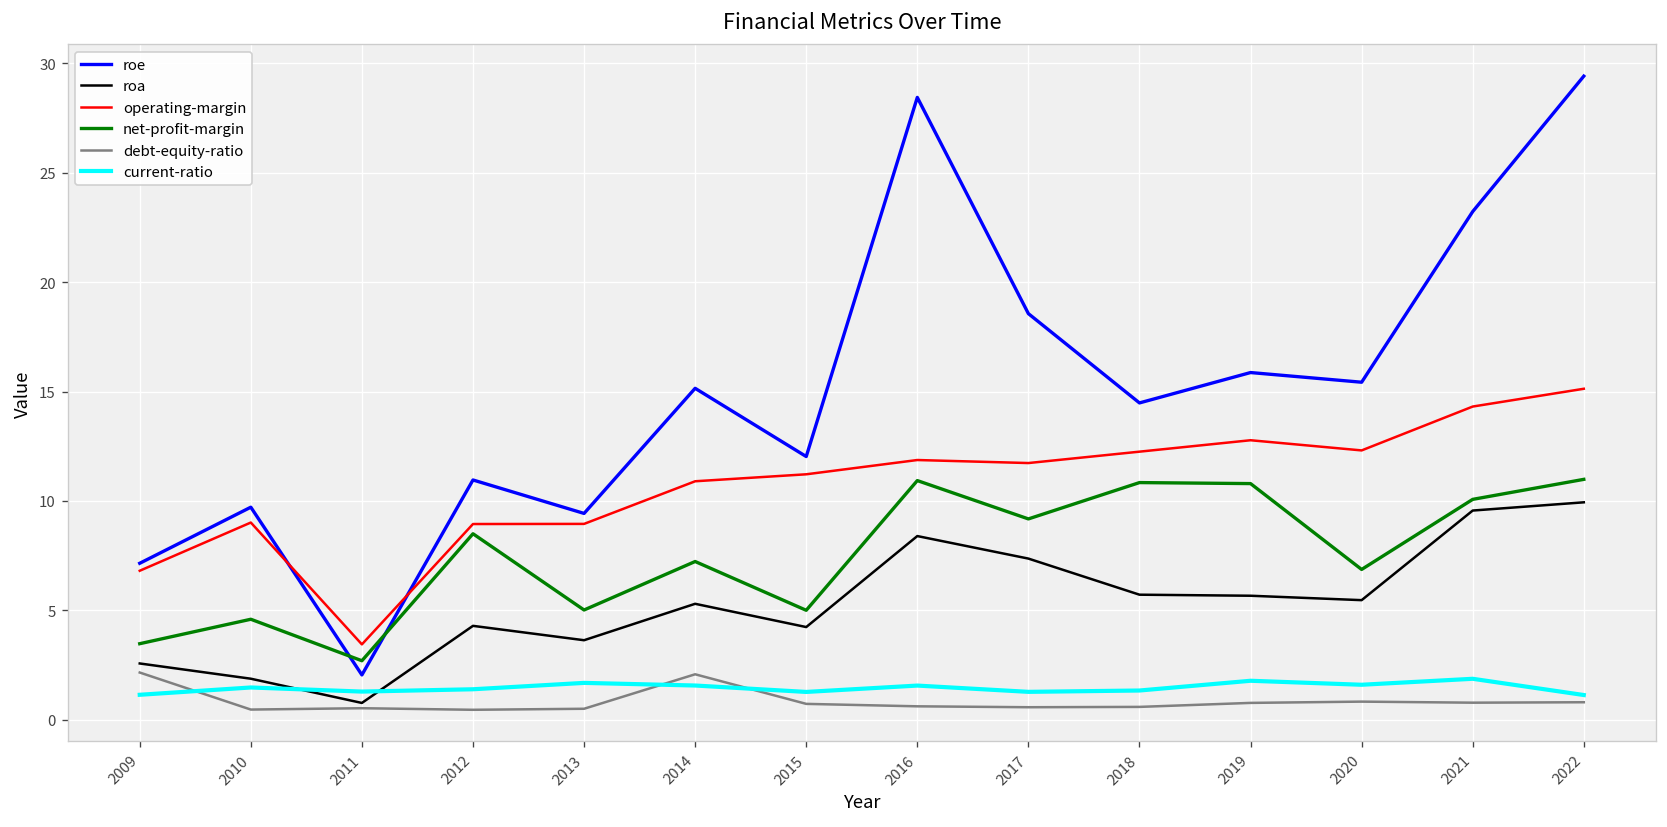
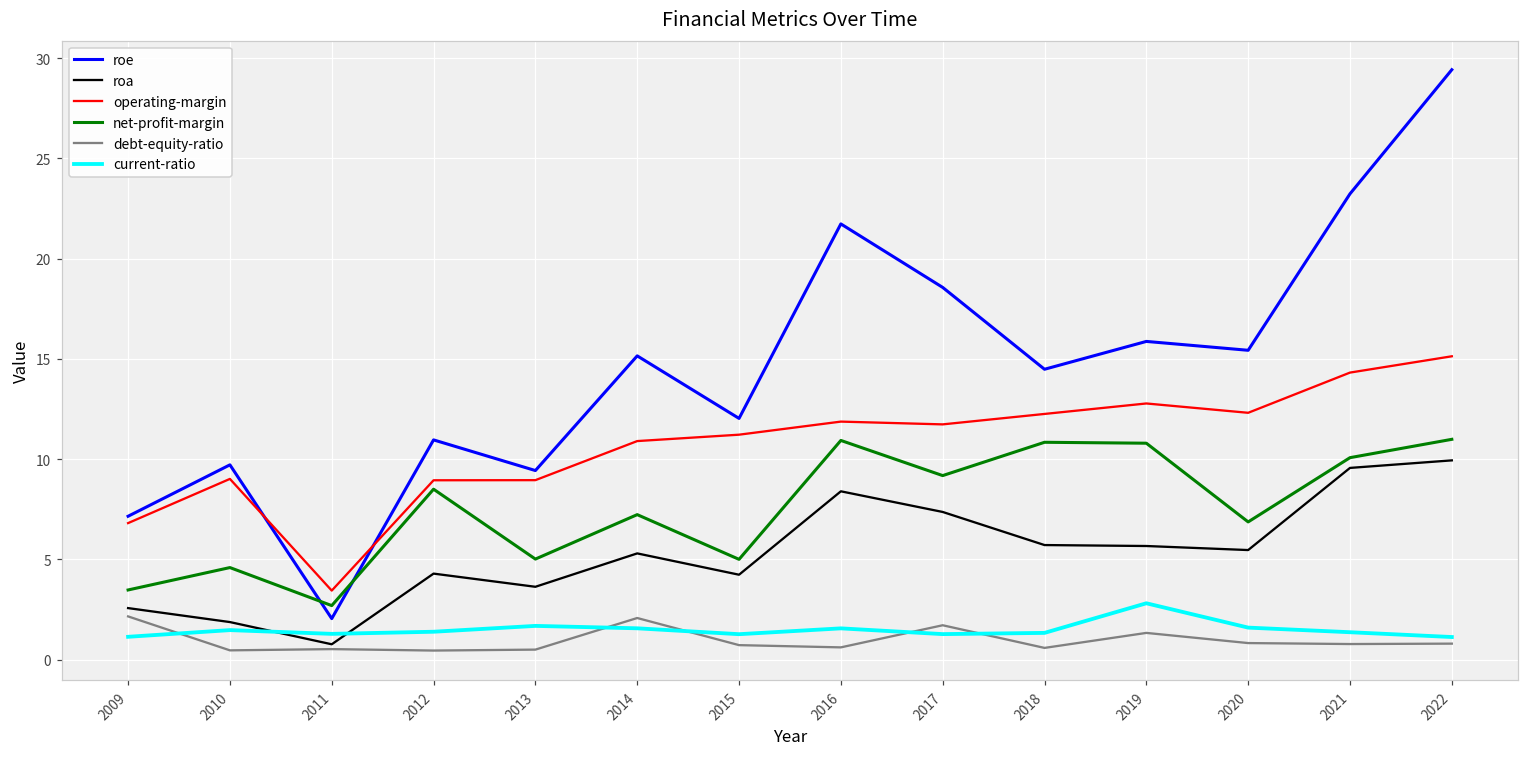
  {
    "roe": {
      "2009": 7.1,
      "2010": 9.7,
      "2011": 2.0,
      "2012": 11.0,
      "2013": 9.4,
      "2014": 15.1,
      "2015": 12.0,
-     "2016": 28.4,
+     "2016": 21.7,
      "2017": 18.6,
      "2018": 14.5,
      "2019": 15.9,
      "2020": 15.4,
      "2021": 23.2,
      "2022": 29.4
    },
    "roa": {
      "2009": 2.6,
      "2010": 1.9,
      "2011": 0.8,
      "2012": 4.3,
      "2013": 3.6,
      "2014": 5.3,
      "2015": 4.2,
      "2016": 8.4,
      "2017": 7.4,
      "2018": 5.7,
      "2019": 5.7,
      "2020": 5.5,
      "2021": 9.6,
      "2022": 9.9
    },
    "operating-margin": {
      "2009": 6.8,
      "2010": 9.0,
      "2011": 3.4,
      "2012": 8.9,
      "2013": 8.9,
      "2014": 10.9,
      "2015": 11.2,
      "2016": 11.9,
      "2017": 11.7,
      "2018": 12.2,
      "2019": 12.8,
      "2020": 12.3,
      "2021": 14.3,
      "2022": 15.1
    },
    "net-profit-margin": {
      "2009": 3.5,
      "2010": 4.6,
      "2011": 2.7,
      "2012": 8.5,
      "2013": 5.0,
      "2014": 7.2,
      "2015": 5.0,
      "2016": 10.9,
      "2017": 9.2,
      "2018": 10.8,
      "2019": 10.8,
      "2020": 6.9,
      "2021": 10.1,
      "2022": 11.0
    },
    "debt-equity-ratio": {
      "2009": 2.2,
      "2010": 0.5,
      "2011": 0.5,
      "2012": 0.4,
      "2013": 0.5,
      "2014": 2.1,
      "2015": 0.7,
      "2016": 0.6,
-     "2017": 0.6,
+     "2017": 1.7,
      "2018": 0.6,
-     "2019": 0.8,
+     "2019": 1.3,
      "2020": 0.8,
      "2021": 0.8,
      "2022": 0.8
    },
    "current-ratio": {
      "2009": 1.1,
      "2010": 1.5,
      "2011": 1.3,
      "2012": 1.4,
      "2013": 1.7,
      "2014": 1.6,
      "2015": 1.3,
      "2016": 1.6,
      "2017": 1.3,
      "2018": 1.3,
-     "2019": 1.8,
+     "2019": 2.8,
      "2020": 1.6,
-     "2021": 1.9,
+     "2021": 1.4,
      "2022": 1.1
    }
  }
